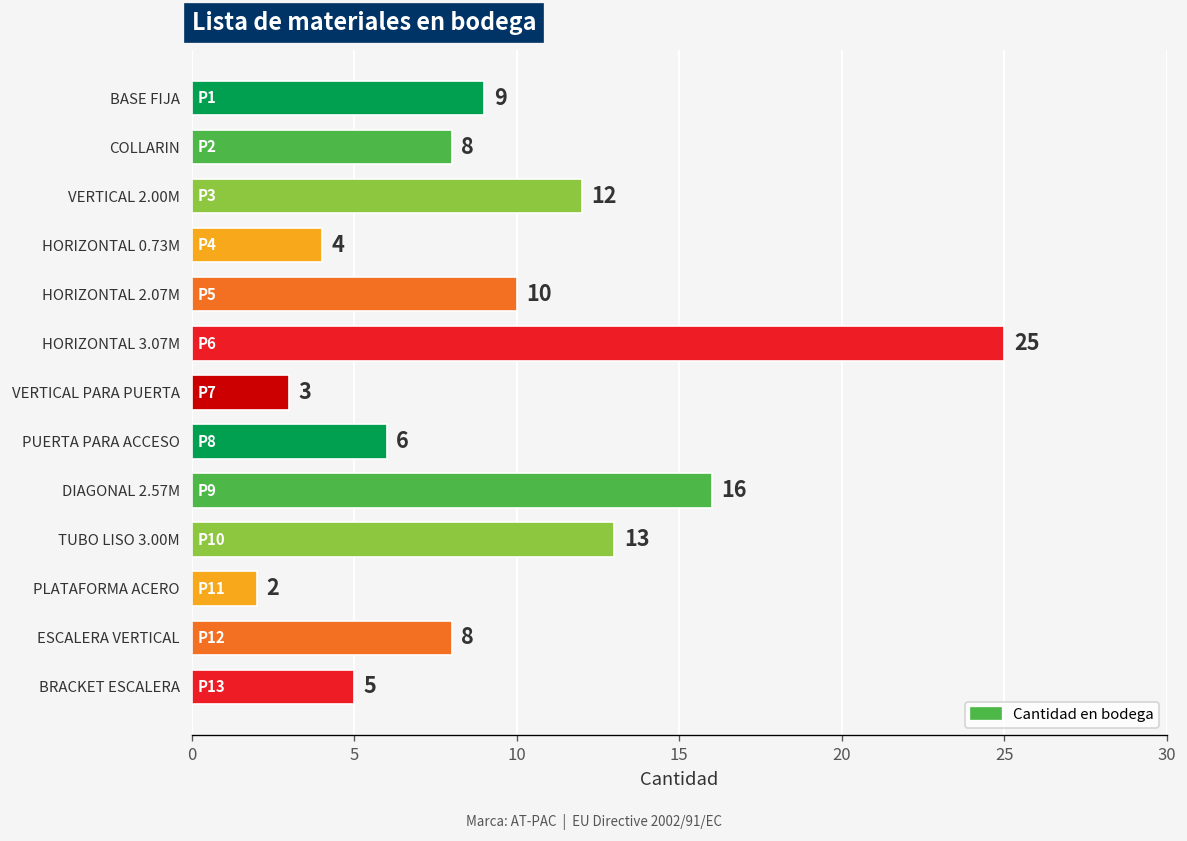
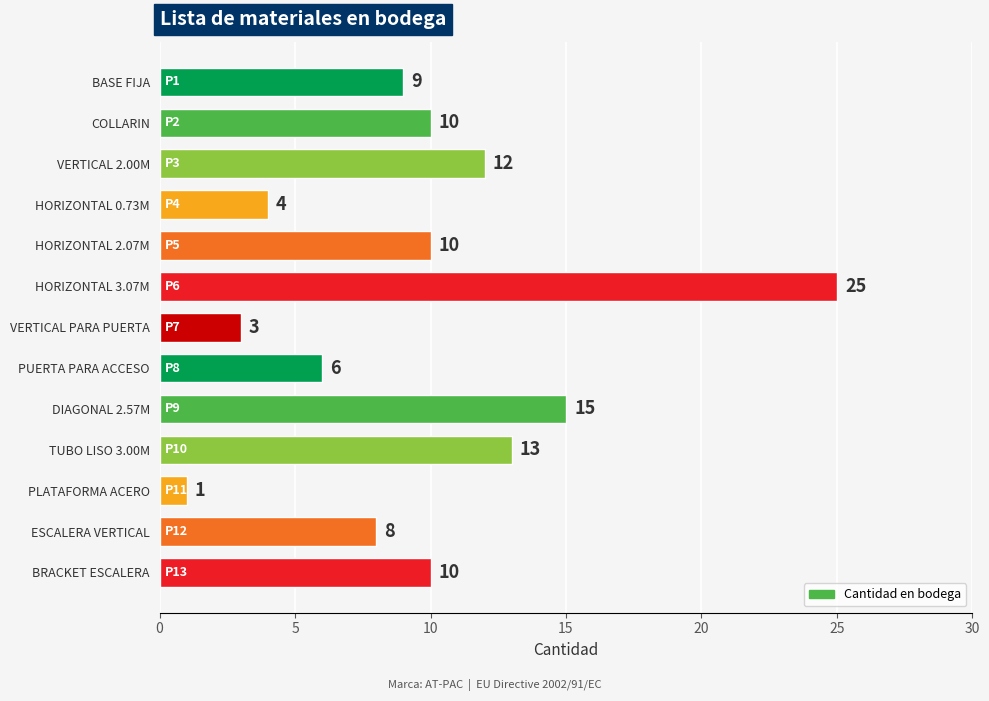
  {
    "BASE FIJA": 9,
-   "COLLARIN": 8,
+   "COLLARIN": 10,
    "VERTICAL 2.00M": 12,
    "HORIZONTAL 0.73M": 4,
    "HORIZONTAL 2.07M": 10,
    "HORIZONTAL 3.07M": 25,
    "VERTICAL PARA PUERTA": 3,
    "PUERTA PARA ACCESO": 6,
-   "DIAGONAL 2.57M": 16,
+   "DIAGONAL 2.57M": 15,
    "TUBO LISO 3.00M": 13,
-   "PLATAFORMA ACERO": 2,
+   "PLATAFORMA ACERO": 1,
    "ESCALERA VERTICAL": 8,
-   "BRACKET ESCALERA": 5
+   "BRACKET ESCALERA": 10
  }
